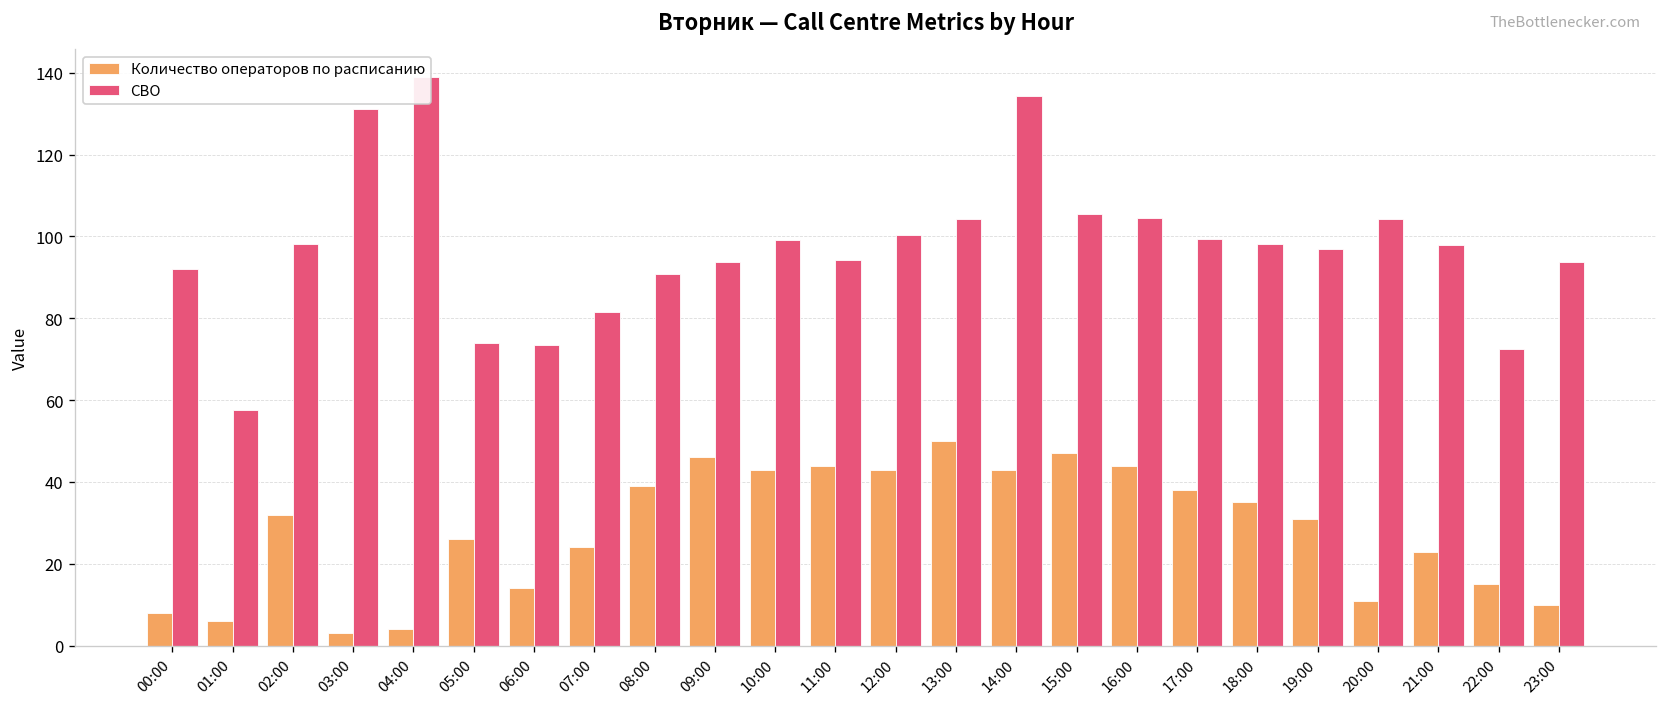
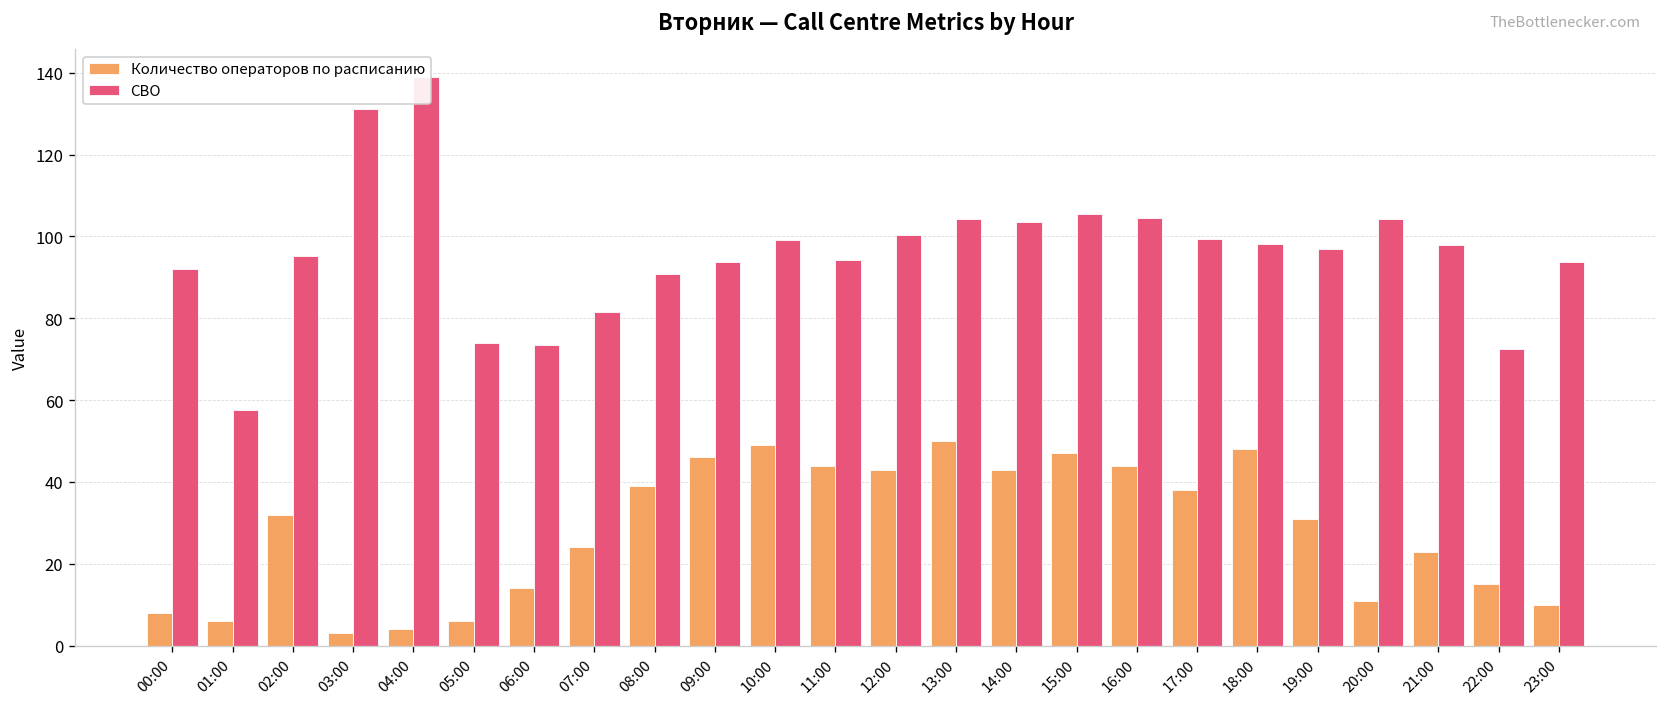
  {
    "Количество операторов по расписанию": {
      "00:00": 8,
      "01:00": 6,
      "02:00": 32,
      "03:00": 3,
      "04:00": 4,
-     "05:00": 26,
+     "05:00": 6,
      "06:00": 14,
      "07:00": 24,
      "08:00": 39,
      "09:00": 46,
-     "10:00": 43,
+     "10:00": 49,
      "11:00": 44,
      "12:00": 43,
      "13:00": 50,
      "14:00": 43,
      "15:00": 47,
      "16:00": 44,
      "17:00": 38,
-     "18:00": 35,
+     "18:00": 48,
      "19:00": 31,
      "20:00": 11,
      "21:00": 23,
      "22:00": 15,
      "23:00": 10
    },
    "СВО": {
      "00:00": 92,
      "01:00": 58,
-     "02:00": 98,
+     "02:00": 95,
      "03:00": 131,
      "05:00": 74,
      "06:00": 73,
      "07:00": 82,
      "08:00": 91,
      "09:00": 94,
      "10:00": 99,
      "11:00": 94,
      "12:00": 100,
      "13:00": 104,
-     "14:00": 134,
+     "14:00": 104,
      "15:00": 105,
      "16:00": 104,
      "17:00": 99,
      "18:00": 98,
      "19:00": 97,
      "20:00": 104,
      "21:00": 98,
      "22:00": 72,
      "23:00": 94
    }
  }
